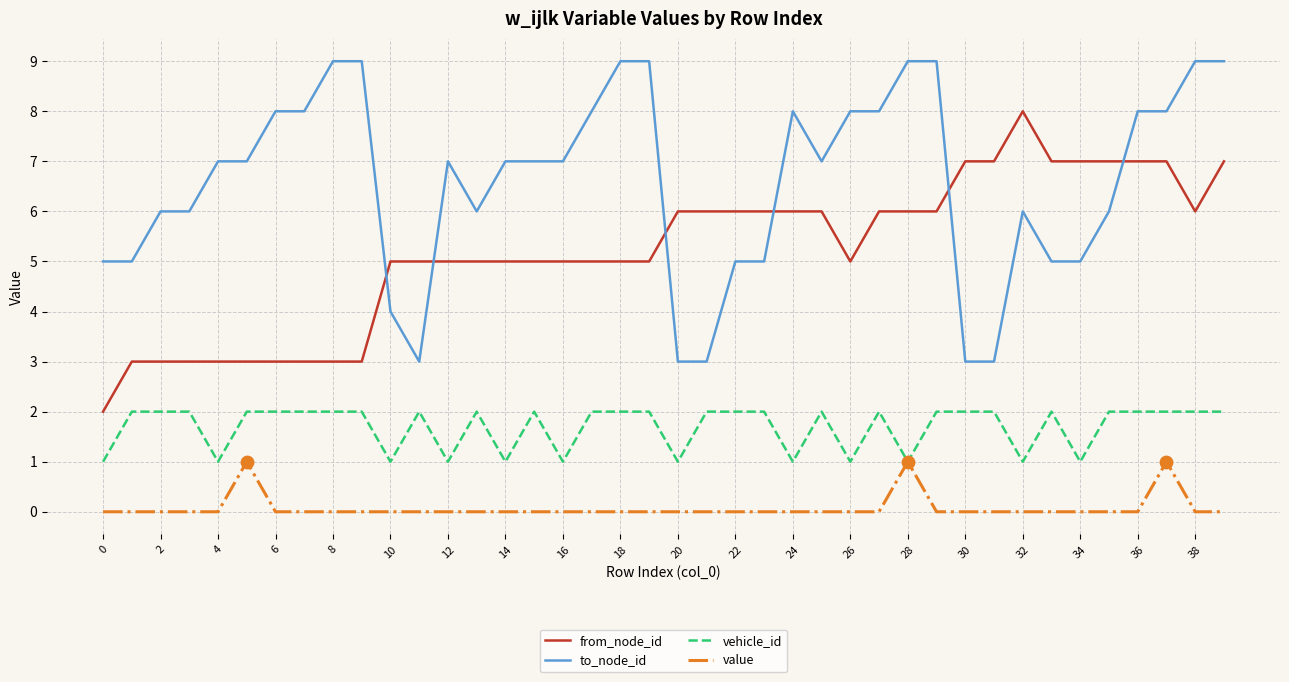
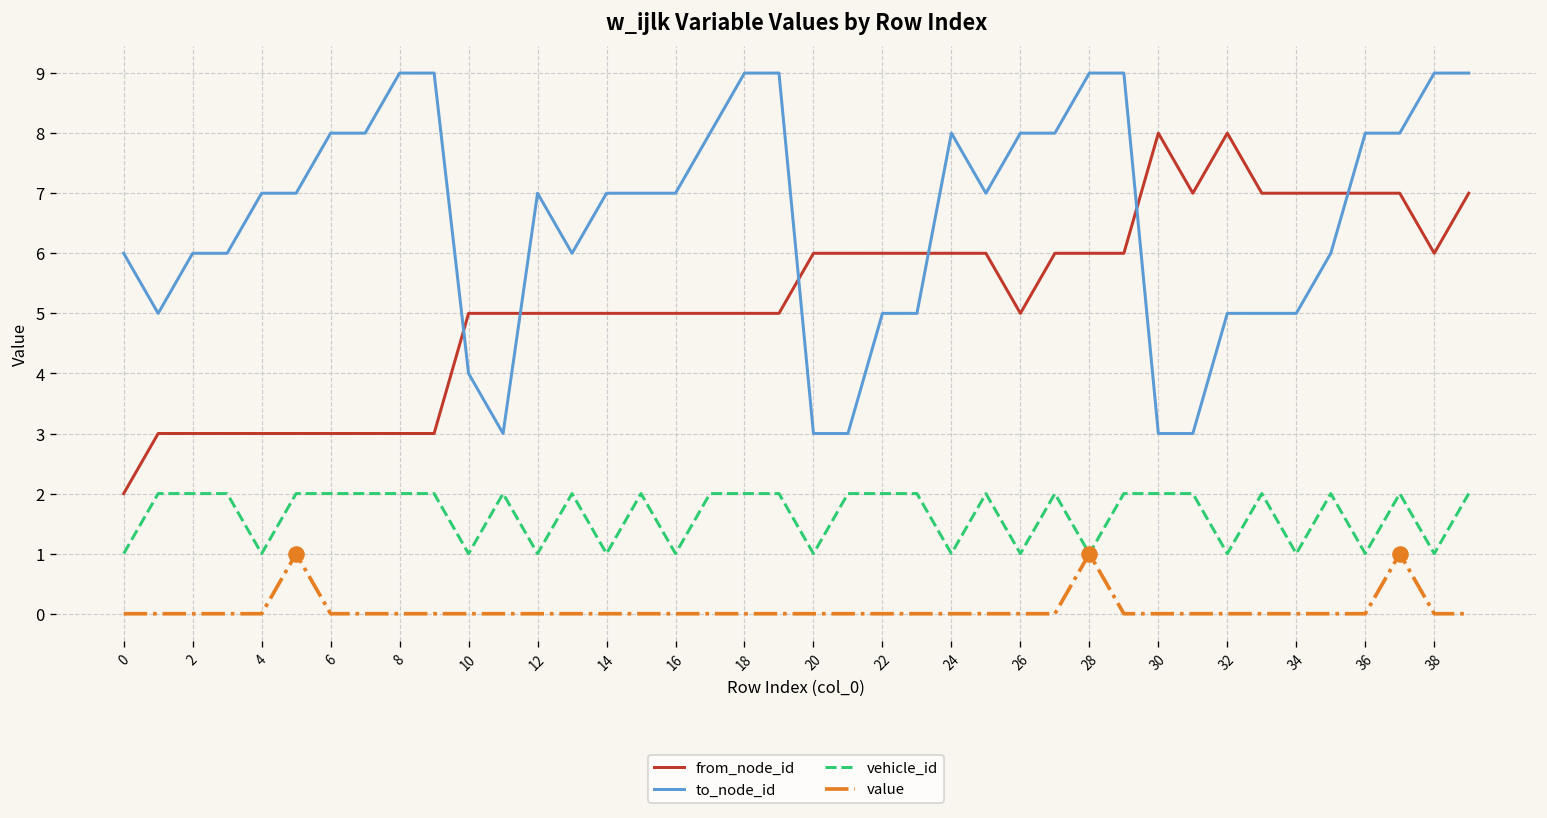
  {
    "from_node_id": {
      "0": 2,
      "2": 3,
      "4": 3,
      "6": 3,
      "8": 3,
      "10": 5,
      "12": 5,
      "14": 5,
      "16": 5,
      "18": 5,
      "20": 6,
      "22": 6,
      "24": 6,
      "26": 5,
      "28": 6,
-     "30": 7,
+     "30": 8,
      "32": 8,
      "34": 7,
      "36": 7,
      "38": 6
    },
    "to_node_id": {
-     "0": 5,
+     "0": 6,
      "2": 6,
      "4": 7,
      "6": 8,
      "8": 9,
      "10": 4,
      "12": 7,
      "14": 7,
      "16": 7,
      "18": 9,
      "20": 3,
      "22": 5,
      "24": 8,
      "26": 8,
      "28": 9,
      "30": 3,
-     "32": 6,
+     "32": 5,
      "34": 5,
      "36": 8,
      "38": 9
    },
    "vehicle_id": {
      "0": 1,
      "2": 2,
      "4": 1,
      "6": 2,
      "8": 2,
      "10": 1,
      "12": 1,
      "14": 1,
      "16": 1,
      "18": 2,
      "20": 1,
      "22": 2,
      "24": 1,
      "26": 1,
      "30": 2,
      "32": 1,
      "34": 1,
-     "36": 2,
-     "38": 2
+     "36": 1,
+     "38": 1
    }
  }
